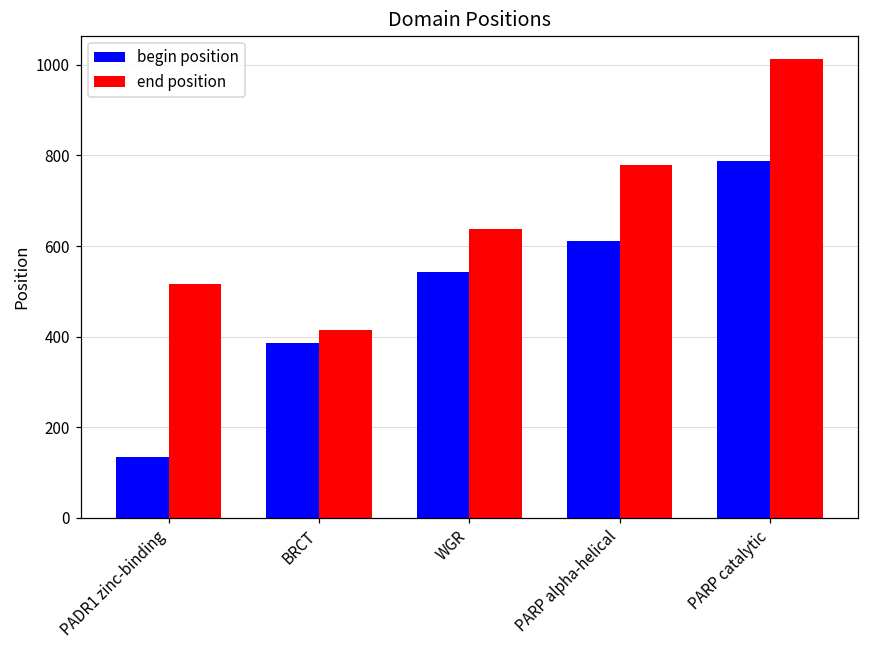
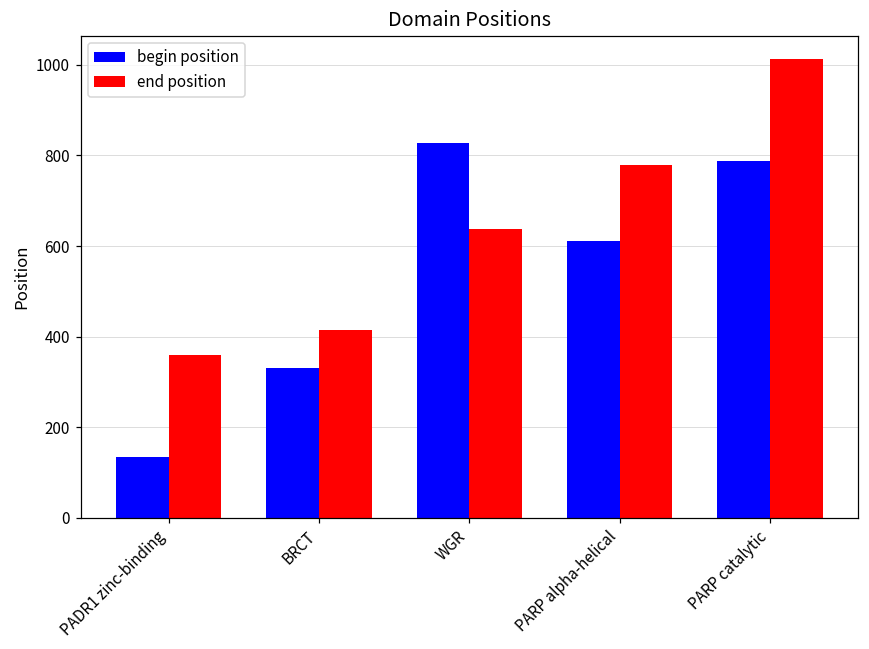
  {
    "begin position": {
      "PADR1 zinc-binding": 130,
-     "BRCT": 390,
-     "WGR": 540,
+     "BRCT": 330,
+     "WGR": 830,
      "PARP alpha-helical": 610,
      "PARP catalytic": 790
    },
    "end position": {
-     "PADR1 zinc-binding": 520,
+     "PADR1 zinc-binding": 360,
      "BRCT": 420,
      "WGR": 640,
      "PARP alpha-helical": 780,
      "PARP catalytic": 1010
    }
  }
